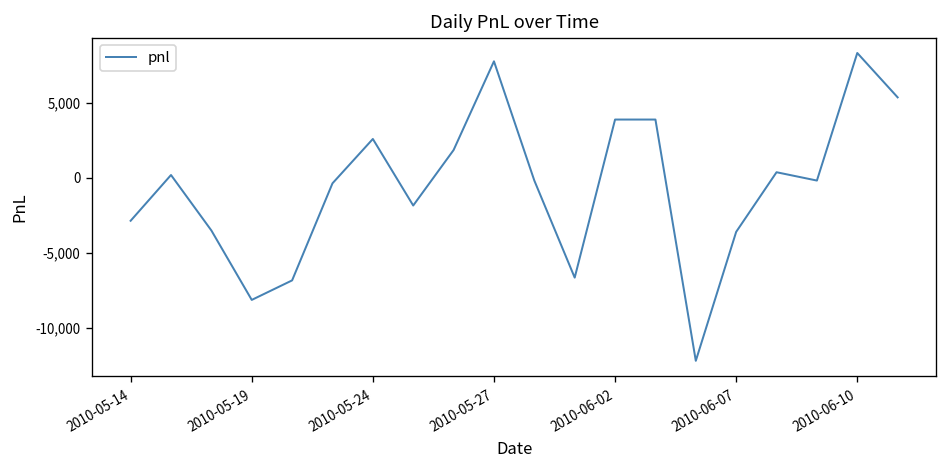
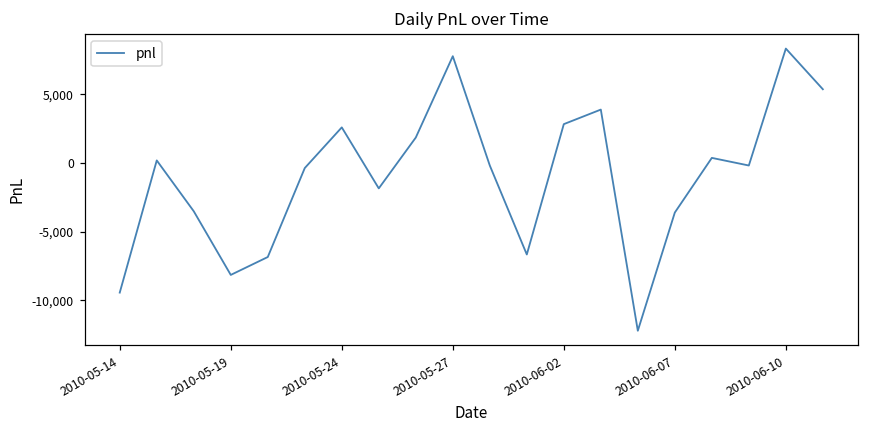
  {
-   "2010-05-14": "-2,900",
+   "2010-05-14": "-9,400",
    "2010-05-19": "-8,100",
    "2010-05-24": "2,600",
    "2010-05-27": "7,800",
-   "2010-06-02": "3,900",
+   "2010-06-02": "2,800",
    "2010-06-07": "-3,600",
    "2010-06-10": "8,300"
  }
